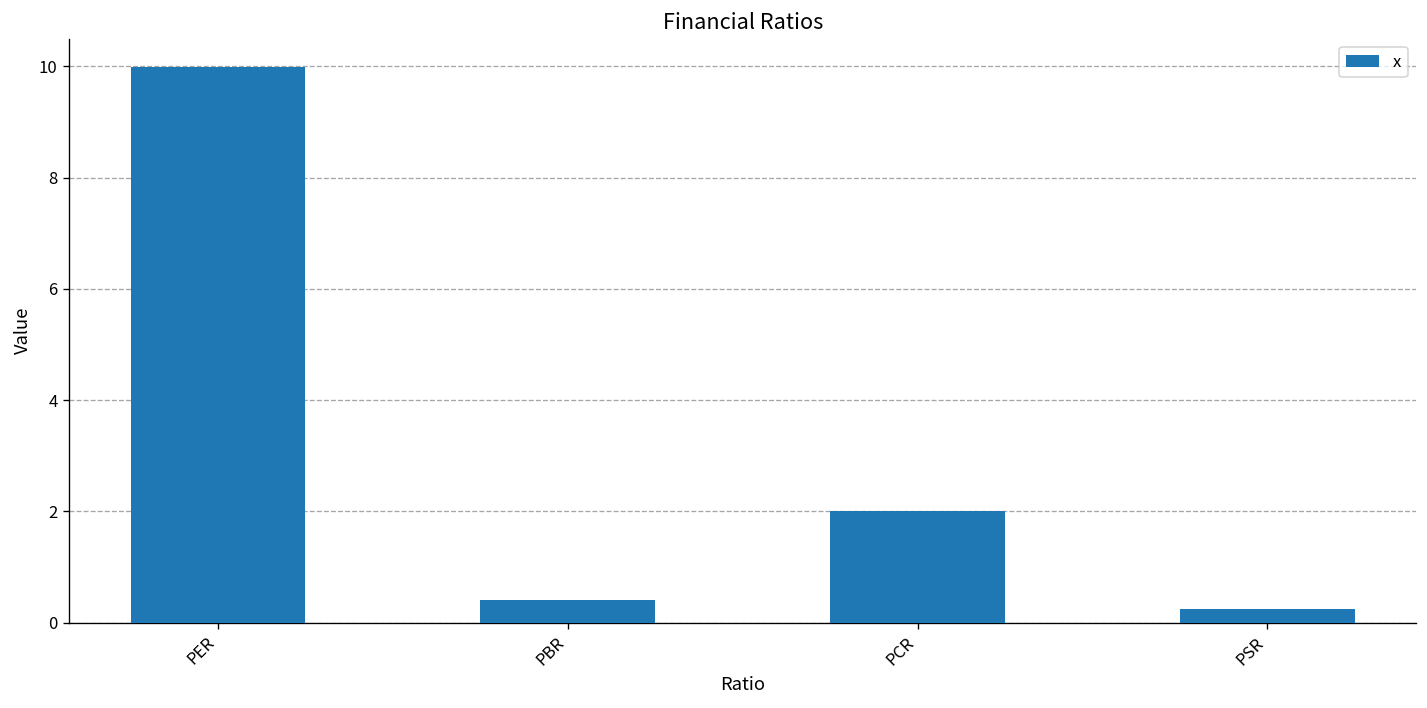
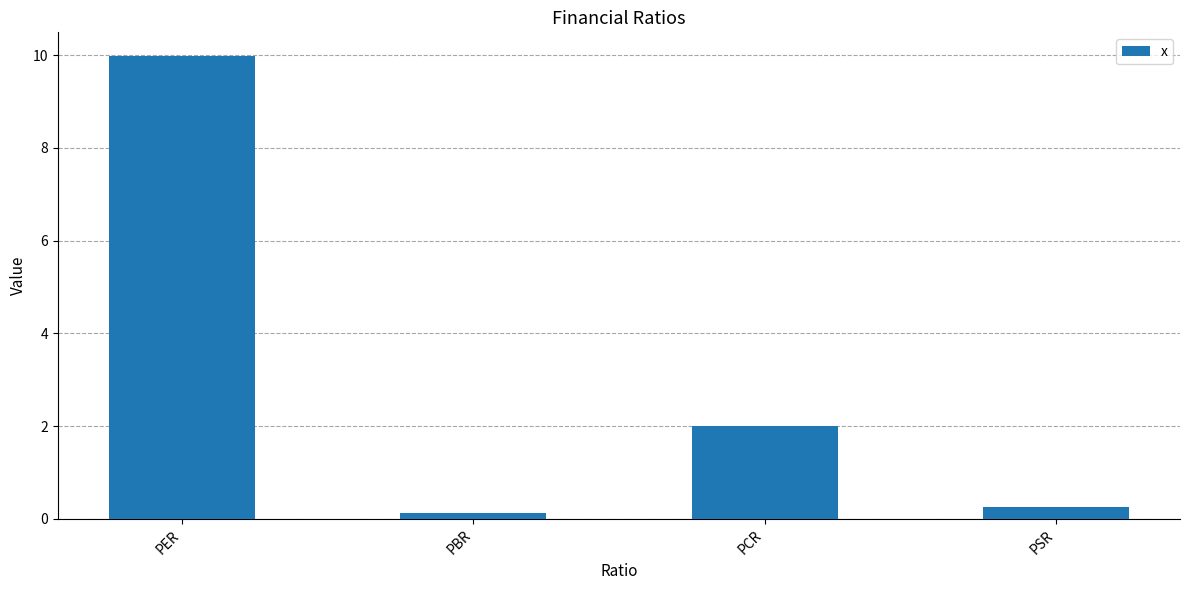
  {
    "PER": 10.0,
-   "PBR": 0.4,
+   "PBR": 0.1,
    "PCR": 2.0,
    "PSR": 0.3
  }
